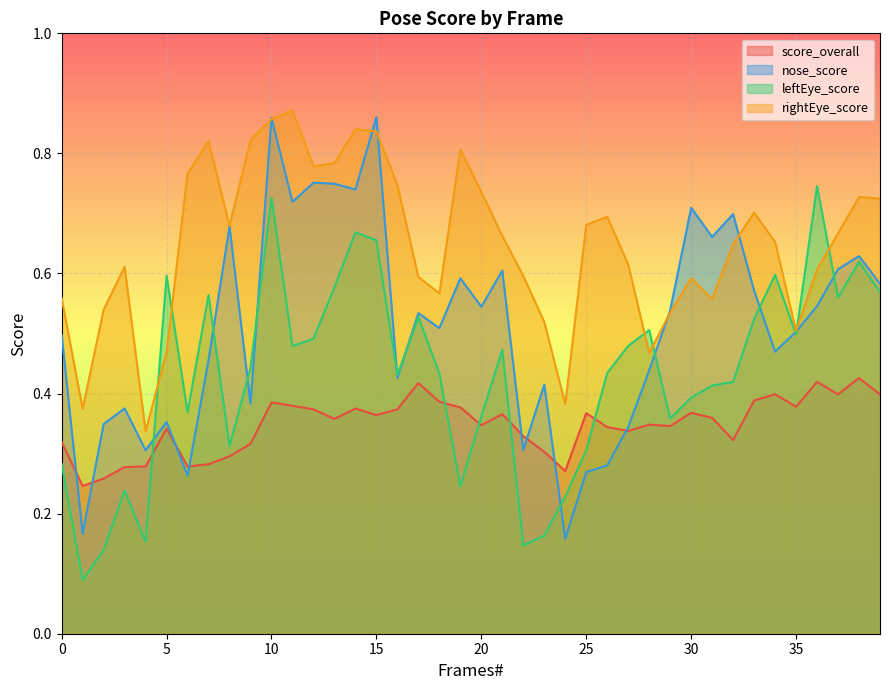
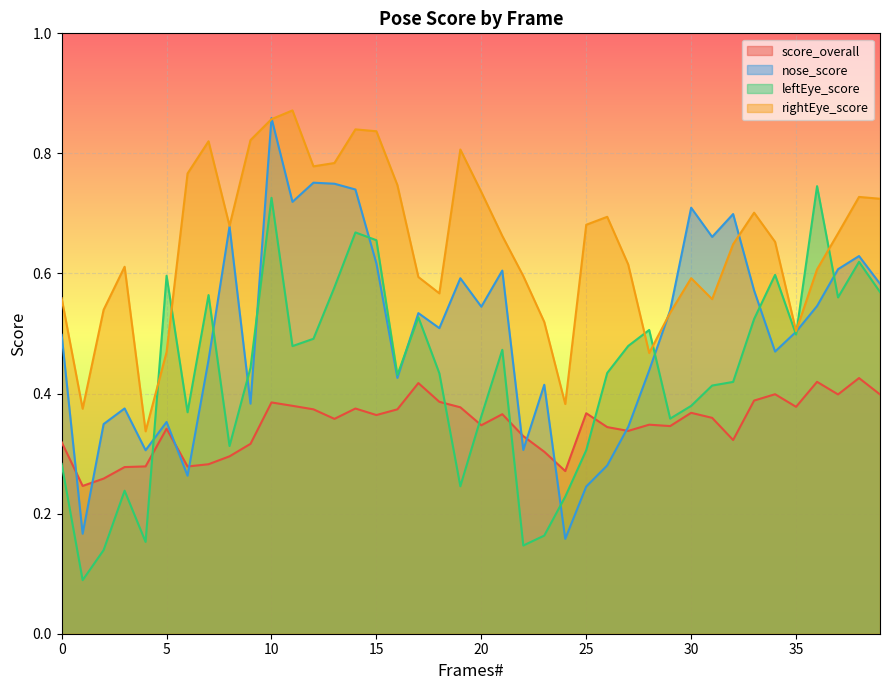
  {
    "score_overall": {
      "0": 0.32,
      "5": 0.34,
      "10": 0.39,
      "15": 0.36,
      "20": 0.35,
      "25": 0.37,
      "30": 0.37,
      "35": 0.38
    },
    "nose_score": {
      "0": 0.50,
      "5": 0.35,
-     "15": 0.86,
+     "15": 0.62,
      "20": 0.54,
-     "25": 0.27,
+     "25": 0.25,
      "30": 0.71
    },
    "leftEye_score": {
      "0": 0.28,
      "5": 0.60,
      "10": 0.73,
      "15": 0.66,
      "20": 0.36,
      "25": 0.31,
-     "30": 0.39,
+     "30": 0.38,
      "35": 0.50
    },
    "rightEye_score": {
      "0": 0.56,
      "5": 0.47,
      "15": 0.84,
      "20": 0.74,
      "25": 0.68,
      "30": 0.59
    }
  }
